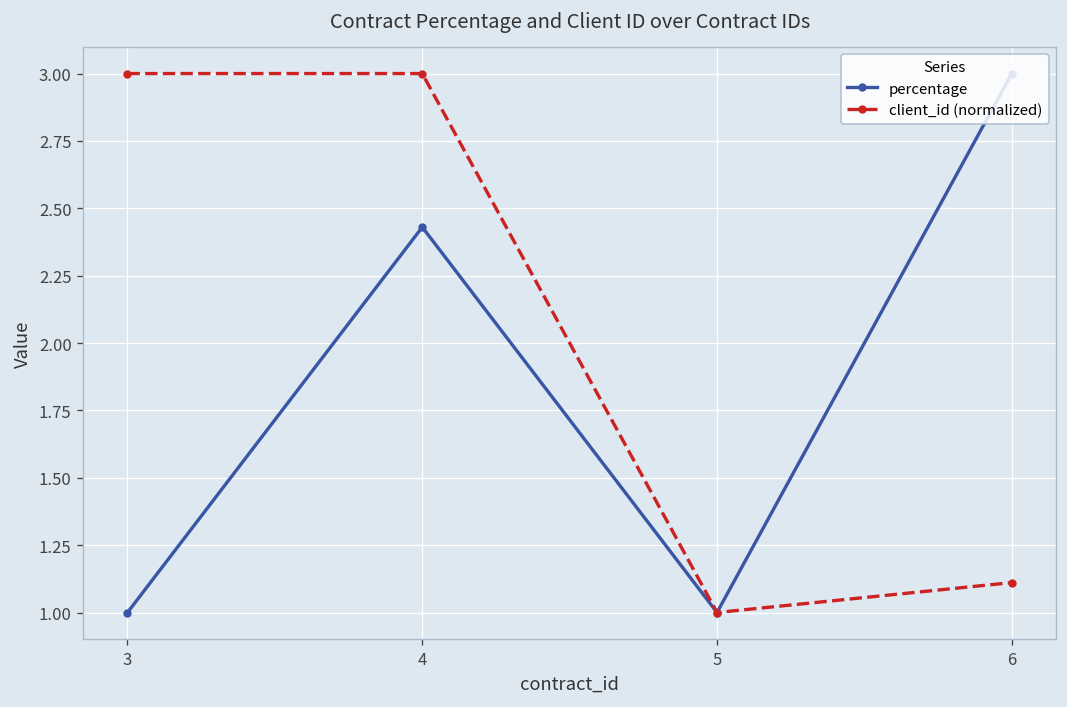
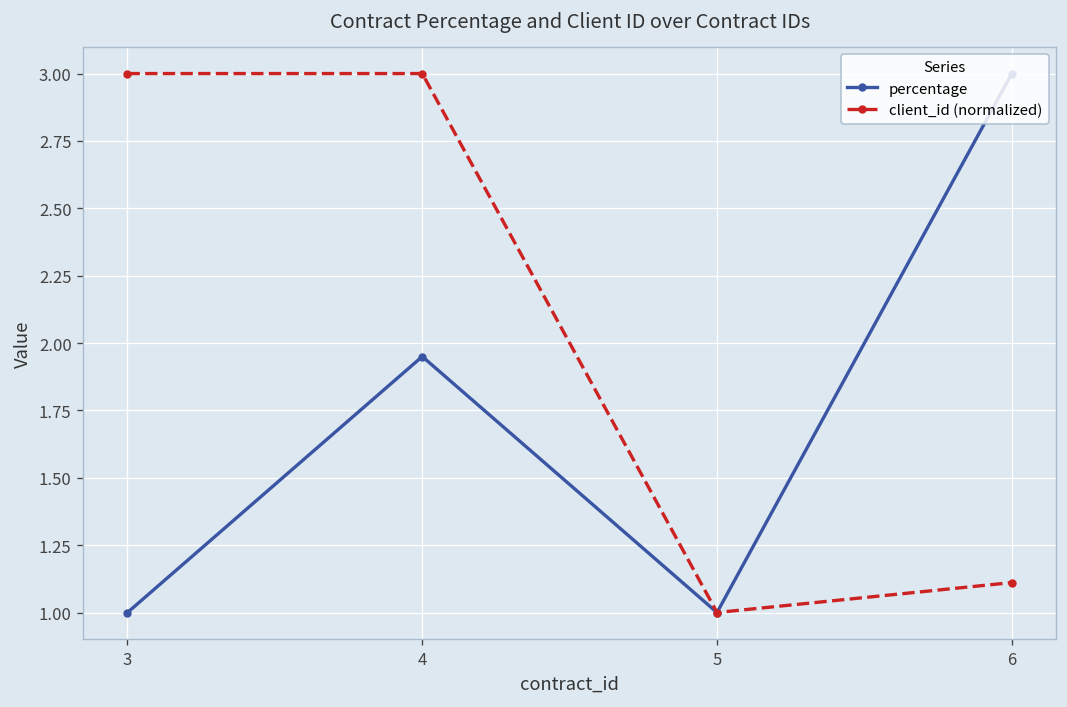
  {
    "percentage": {
      "3": 1.00,
-     "4": 2.43
+     "4": 1.95
    },
    "client_id (normalized)": {
      "3": 3.00,
      "4": 3.00,
      "6": 1.11
    }
  }
